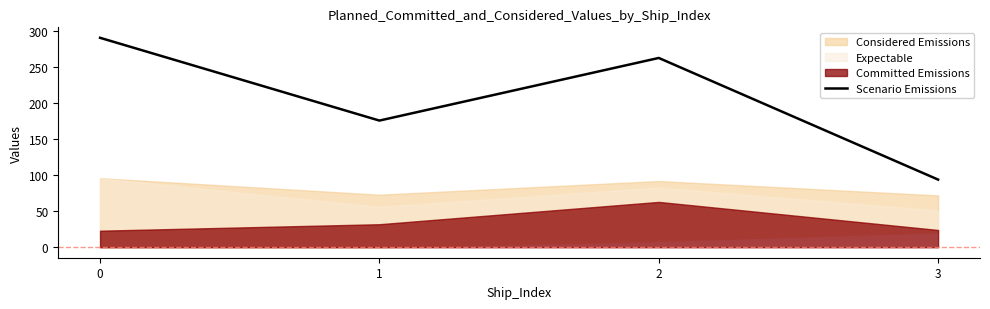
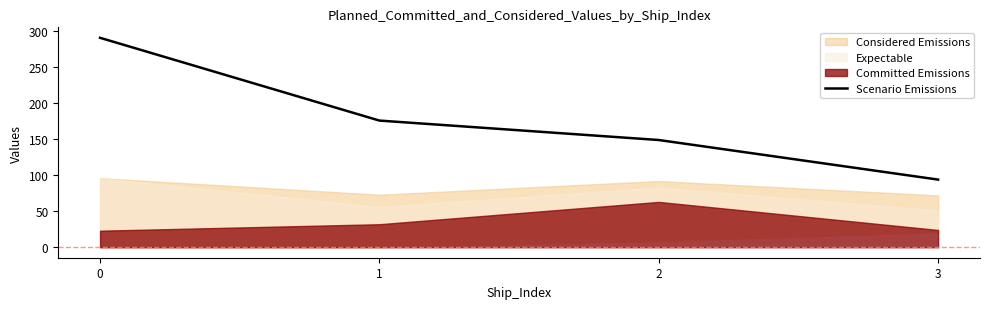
  {
    "Scenario Emissions": {
      "0": 290,
      "1": 180,
-     "2": 260,
+     "2": 150,
      "3": 90
    },
    "Committed Emissions": {
      "0": 20,
      "1": 30,
      "2": 60,
      "3": 20
    }
  }
